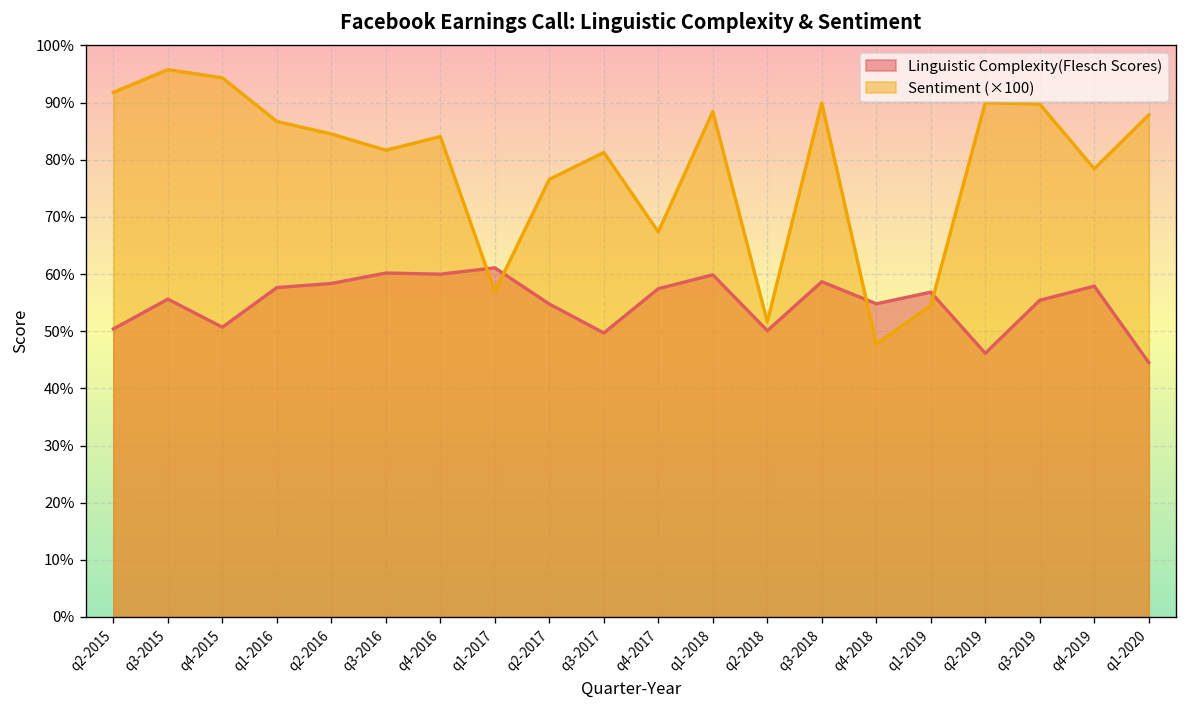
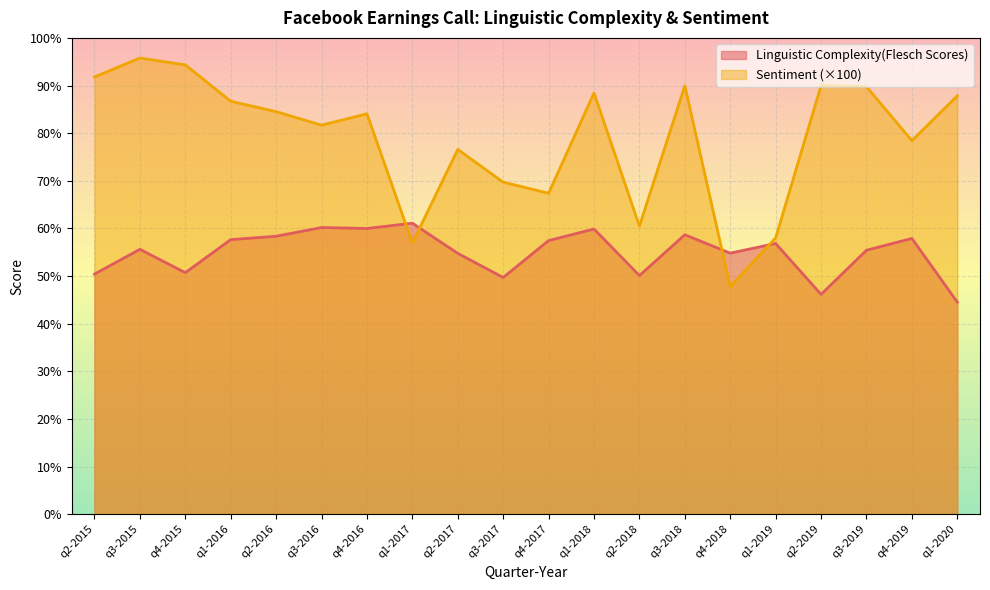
  {
    "Linguistic Complexity(Flesch Scores)": {
      "q2-2015": "50%",
      "q3-2015": "56%",
      "q4-2015": "51%",
      "q1-2016": "58%",
      "q2-2016": "58%",
      "q3-2016": "60%",
      "q4-2016": "60%",
      "q1-2017": "61%",
      "q2-2017": "55%",
      "q3-2017": "50%",
      "q4-2017": "57%",
      "q1-2018": "60%",
      "q2-2018": "50%",
      "q3-2018": "59%",
      "q4-2018": "55%",
      "q1-2019": "57%",
      "q2-2019": "46%",
      "q3-2019": "55%",
      "q4-2019": "58%",
      "q1-2020": "45%"
    },
    "Sentiment (×100)": {
      "q2-2015": "92%",
      "q3-2015": "96%",
      "q4-2015": "94%",
      "q1-2016": "87%",
      "q2-2016": "85%",
      "q3-2016": "82%",
      "q4-2016": "84%",
      "q1-2017": "57%",
      "q2-2017": "77%",
-     "q3-2017": "81%",
+     "q3-2017": "70%",
      "q4-2017": "67%",
      "q1-2018": "88%",
-     "q2-2018": "52%",
+     "q2-2018": "60%",
      "q3-2018": "90%",
      "q4-2018": "48%",
-     "q1-2019": "54%",
+     "q1-2019": "58%",
      "q3-2019": "90%",
      "q4-2019": "78%",
      "q1-2020": "88%"
    }
  }
